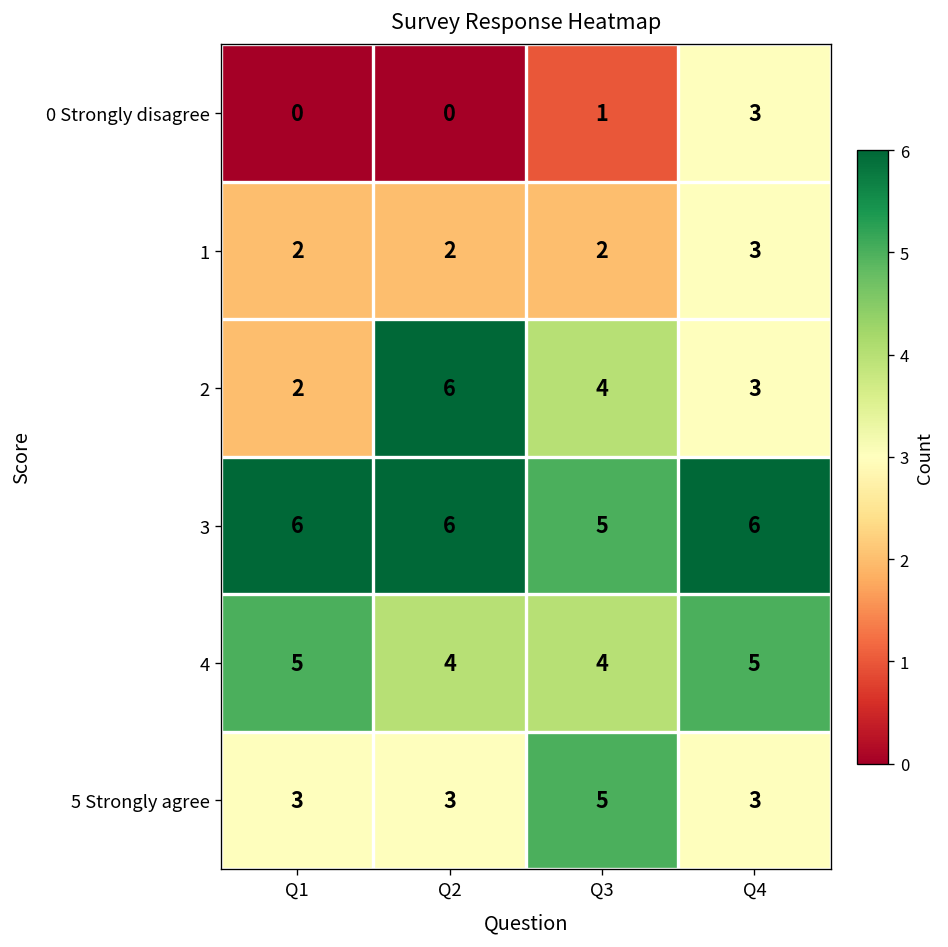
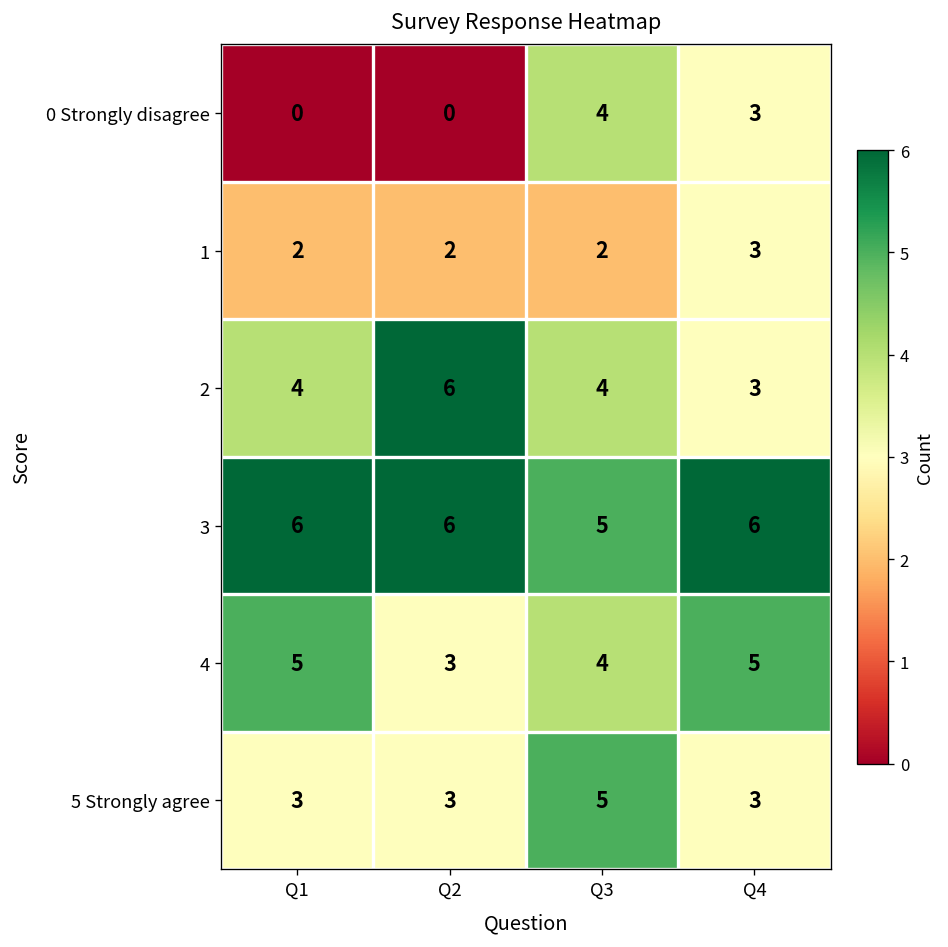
  {
    "0 Strongly disagree": {
      "Q1": 0,
      "Q2": 0,
-     "Q3": 1,
+     "Q3": 4,
      "Q4": 3
    },
    "1": {
      "Q1": 2,
      "Q2": 2,
      "Q3": 2,
      "Q4": 3
    },
    "2": {
-     "Q1": 2,
+     "Q1": 4,
      "Q2": 6,
      "Q3": 4,
      "Q4": 3
    },
    "3": {
      "Q1": 6,
      "Q2": 6,
      "Q3": 5,
      "Q4": 6
    },
    "4": {
      "Q1": 5,
-     "Q2": 4,
+     "Q2": 3,
      "Q3": 4,
      "Q4": 5
    },
    "5 Strongly agree": {
      "Q1": 3,
      "Q2": 3,
      "Q3": 5,
      "Q4": 3
    }
  }
